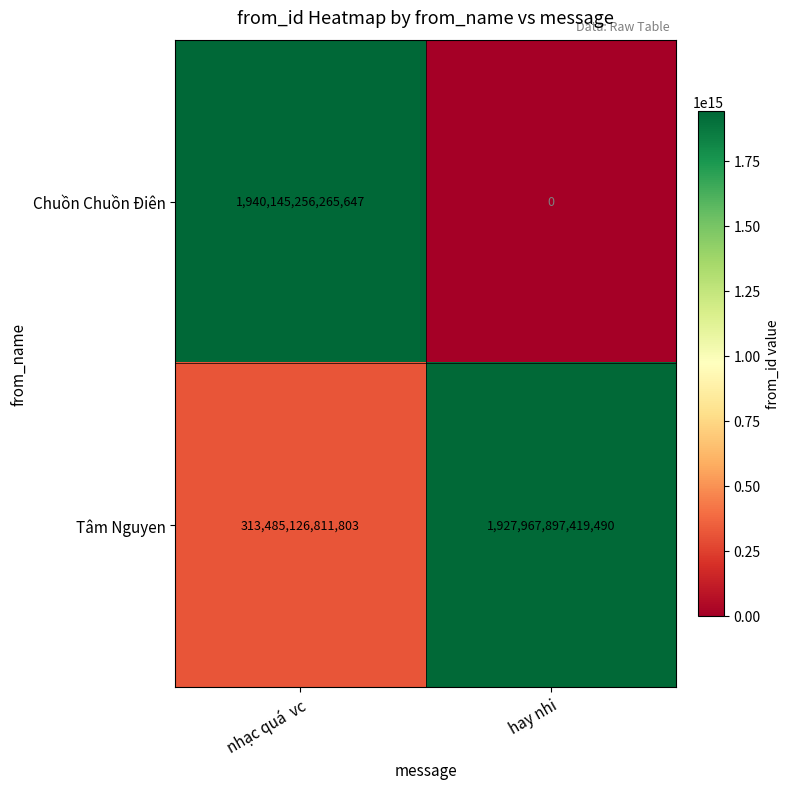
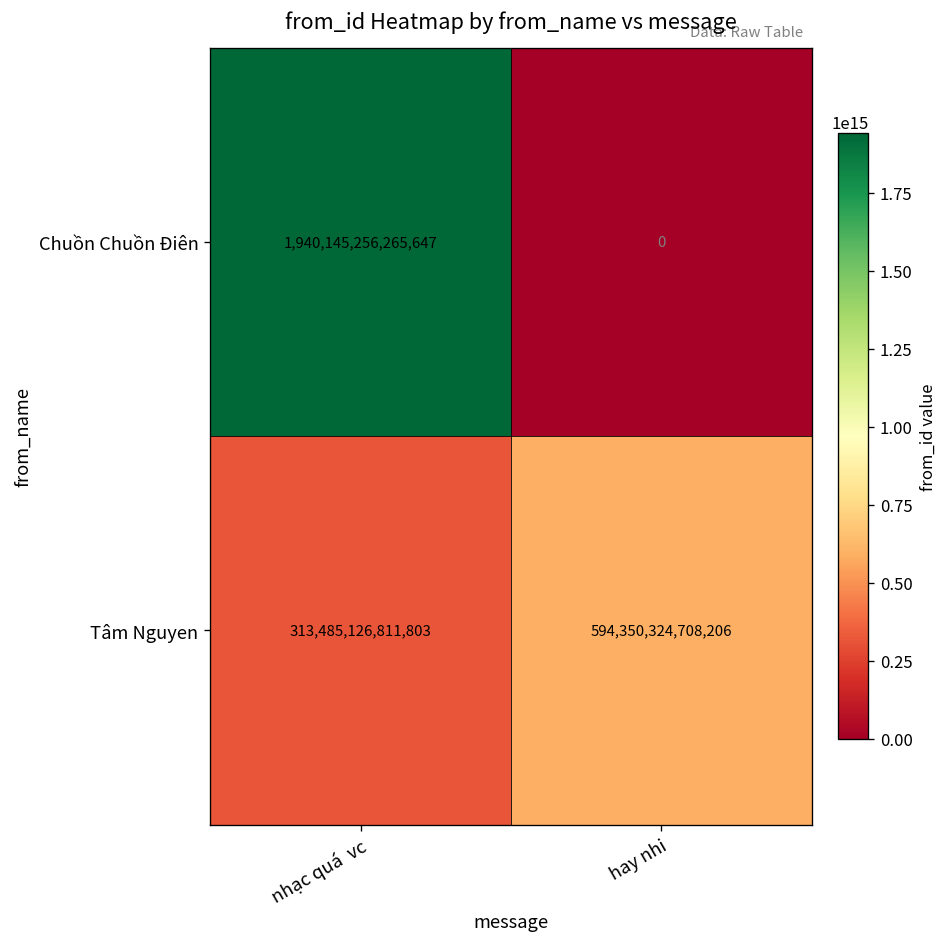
  {
    "Chuồn Chuồn Điên": {
      "nhạc quá vc": "1,940,145,256,265,647",
      "hay nhi": "0"
    },
    "Tâm Nguyen": {
      "nhạc quá vc": "313,485,126,811,803",
-     "hay nhi": "1,927,967,897,419,490"
+     "hay nhi": "594,350,324,708,206"
    }
  }
